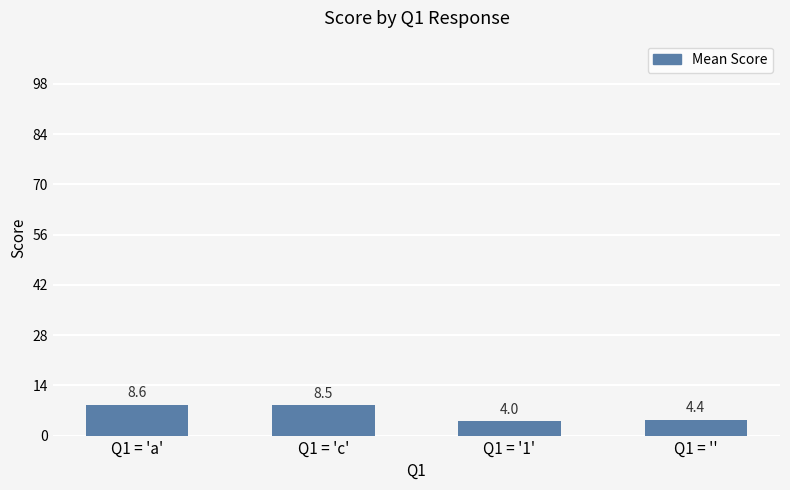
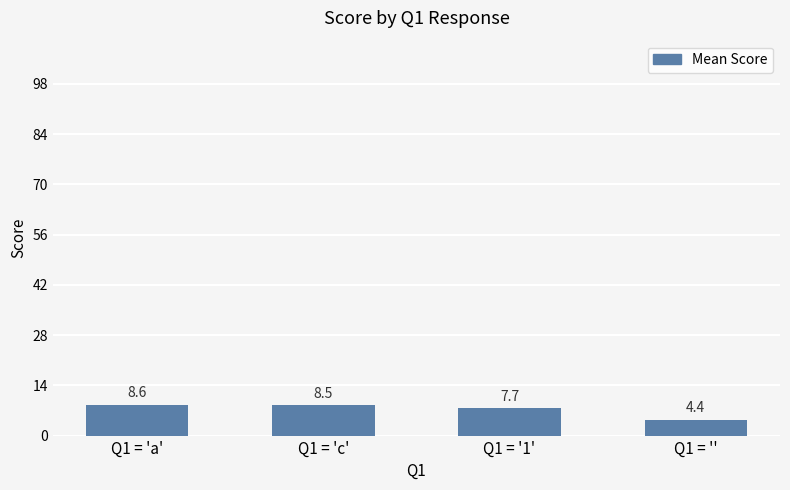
  {
    "Q1 = 'a'": 8.6,
    "Q1 = 'c'": 8.5,
-   "Q1 = '1'": 4.0,
+   "Q1 = '1'": 7.7,
    "Q1 = ''": 4.4
  }
